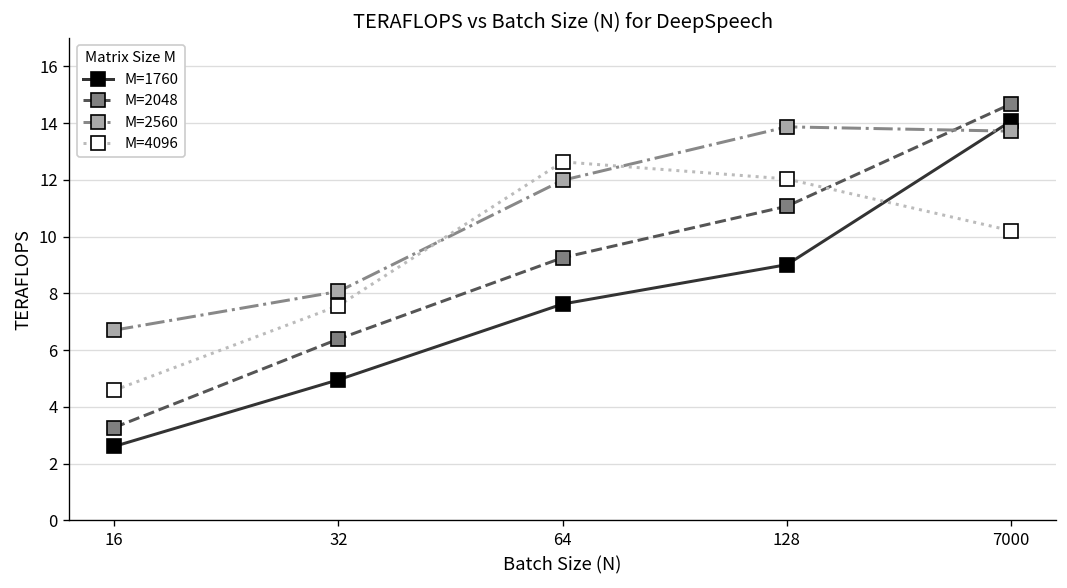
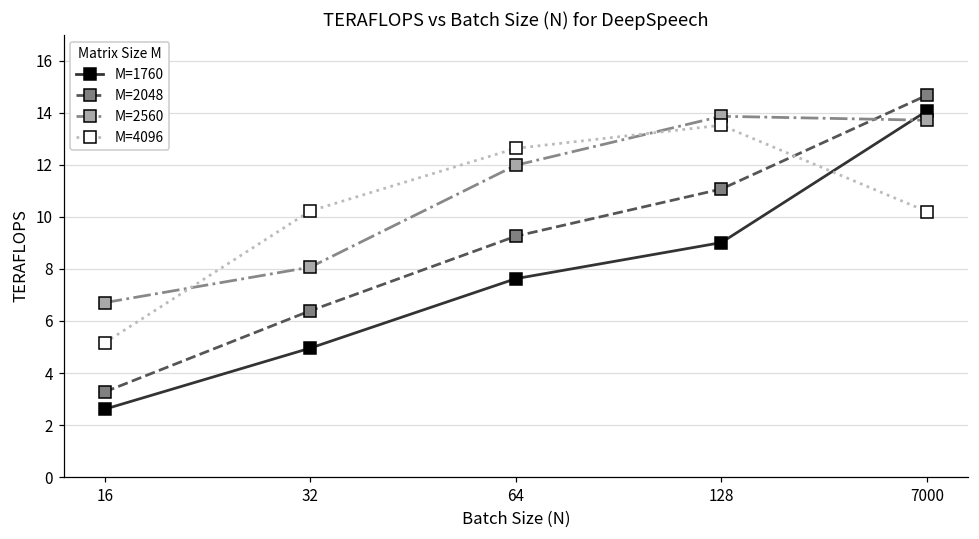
  {
    "M=2560": {
      "16": 6.7,
      "32": 8.1,
      "64": 12.0,
      "128": 13.9,
      "7000": 13.7
    },
    "M=4096": {
-     "16": 4.6,
-     "32": 7.6,
+     "16": 5.2,
+     "32": 10.2,
      "64": 12.6,
-     "128": 12.0,
+     "128": 13.5,
      "7000": 10.2
    }
  }
